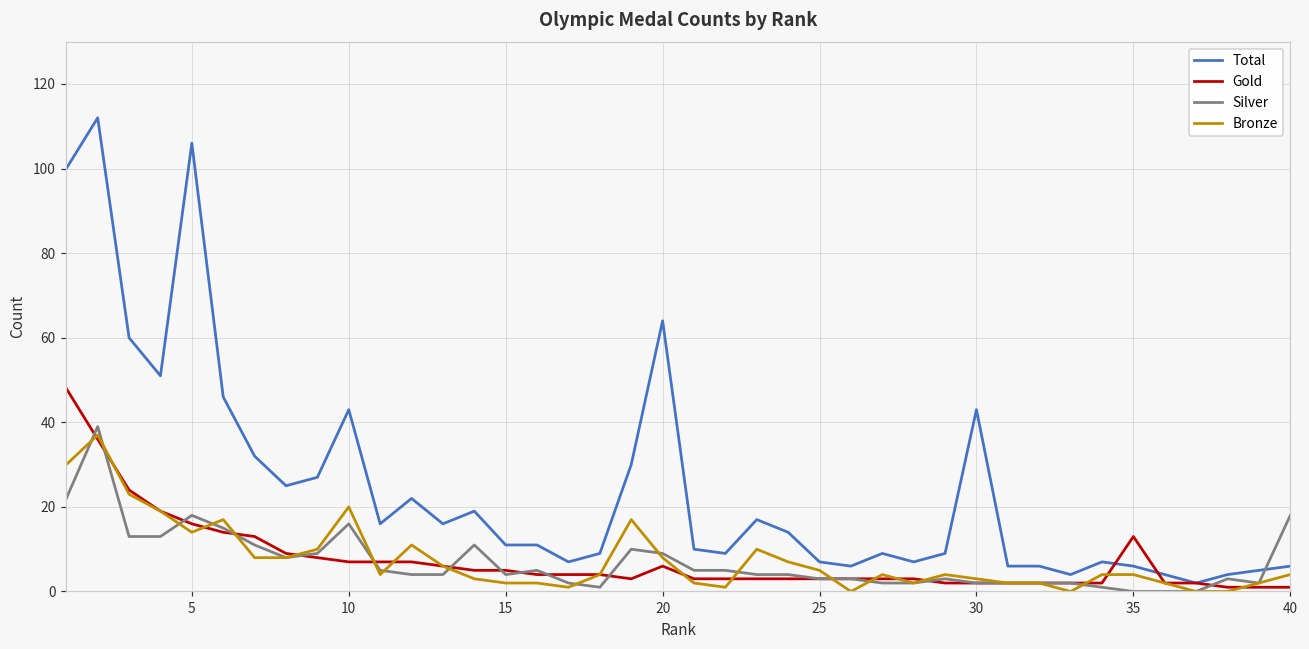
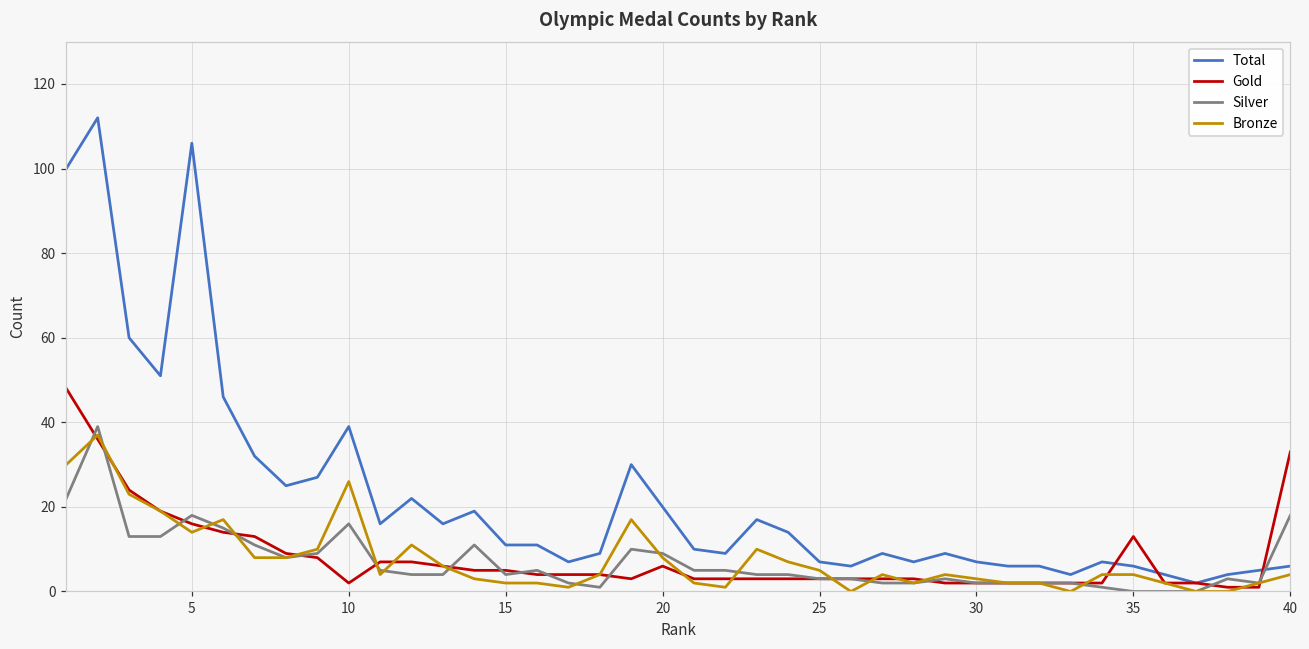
  {
    "Total": {
      "5": 106,
-     "10": 43,
+     "10": 39,
      "15": 11,
-     "20": 64,
+     "20": 20,
      "25": 7,
-     "30": 43,
+     "30": 7,
      "35": 6,
      "40": 6
    },
    "Gold": {
      "5": 16,
-     "10": 7,
+     "10": 2,
      "15": 5,
      "20": 6,
      "35": 13,
-     "40": 1
+     "40": 33
    },
    "Silver": {
      "5": 18,
      "10": 16,
      "15": 4,
      "20": 9,
      "35": 0,
      "40": 18
    },
    "Bronze": {
      "5": 14,
-     "10": 20,
+     "10": 26,
      "15": 2,
      "20": 8,
      "25": 5,
      "30": 3,
      "35": 4,
      "40": 4
    }
  }
